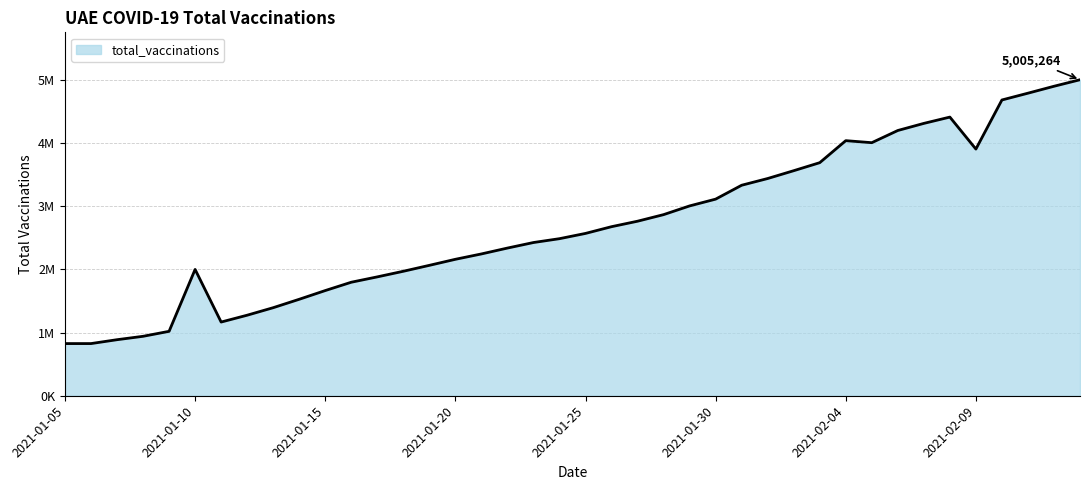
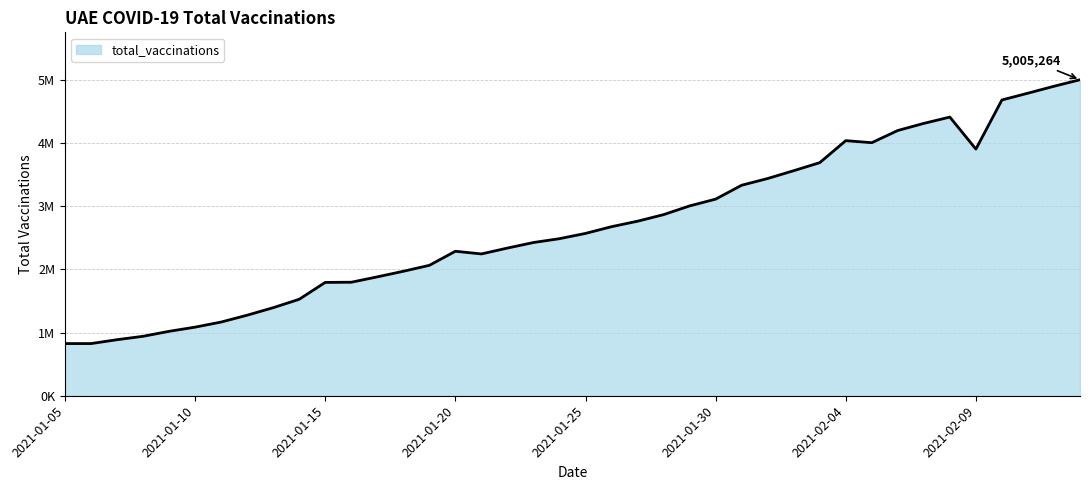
  {
    "2021-01-05": 800000,
-   "2021-01-10": 2000000,
-   "2021-01-15": 1700000,
-   "2021-01-20": 2200000,
+   "2021-01-10": 1100000,
+   "2021-01-15": 1800000,
+   "2021-01-20": 2300000,
    "2021-01-25": 2600000,
    "2021-01-30": 3100000,
    "2021-02-04": 4000000,
    "2021-02-09": 3900000
  }
